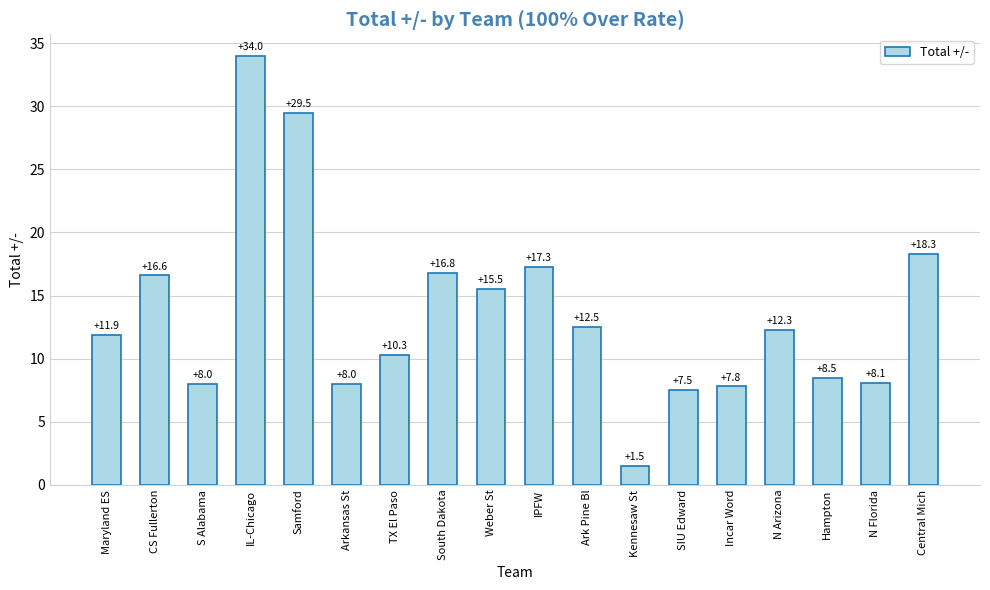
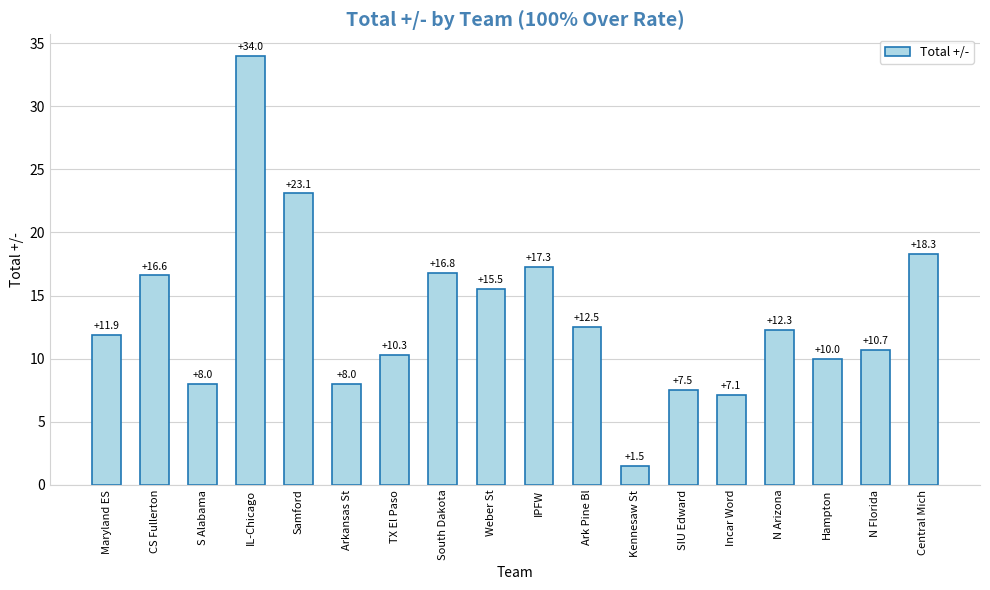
  {
    "Maryland ES": "+11.9",
    "CS Fullerton": "+16.6",
    "S Alabama": "+8.0",
    "IL-Chicago": "+34.0",
-   "Samford": "+29.5",
+   "Samford": "+23.1",
    "Arkansas St": "+8.0",
    "TX El Paso": "+10.3",
    "South Dakota": "+16.8",
    "Weber St": "+15.5",
    "IPFW": "+17.3",
    "Ark Pine Bl": "+12.5",
    "Kennesaw St": "+1.5",
    "SIU Edward": "+7.5",
-   "Incar Word": "+7.8",
+   "Incar Word": "+7.1",
    "N Arizona": "+12.3",
-   "Hampton": "+8.5",
-   "N Florida": "+8.1",
+   "Hampton": "+10.0",
+   "N Florida": "+10.7",
    "Central Mich": "+18.3"
  }
